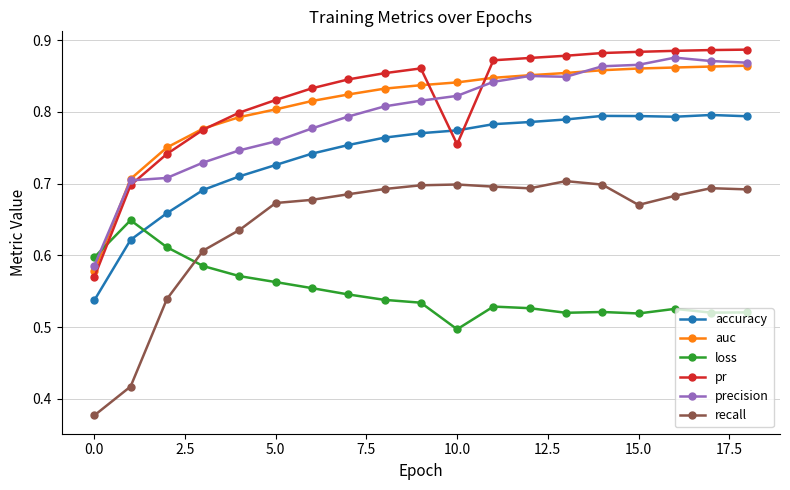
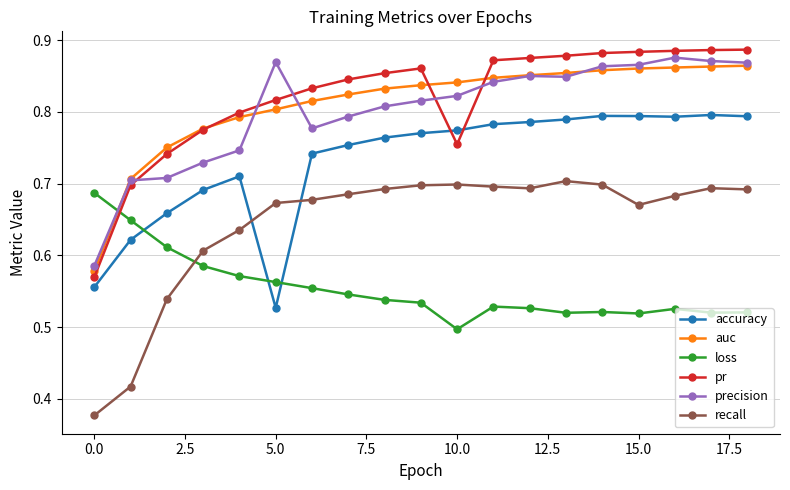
  {
    "accuracy": {
-     "0.0": 0.54,
-     "5.0": 0.73,
+     "0.0": 0.56,
+     "5.0": 0.53,
      "10.0": 0.77,
      "15.0": 0.79
    },
    "auc": {
      "0.0": 0.58,
      "5.0": 0.80,
      "10.0": 0.84,
      "15.0": 0.86
    },
    "loss": {
-     "0.0": 0.60,
+     "0.0": 0.69,
      "5.0": 0.56,
      "10.0": 0.50,
      "15.0": 0.52
    },
    "pr": {
      "0.0": 0.57,
      "5.0": 0.82,
      "10.0": 0.75,
      "15.0": 0.88
    },
    "precision": {
      "0.0": 0.59,
-     "5.0": 0.76,
+     "5.0": 0.87,
      "10.0": 0.82,
      "15.0": 0.87
    },
    "recall": {
      "0.0": 0.38,
      "5.0": 0.67,
      "10.0": 0.70,
      "15.0": 0.67
    }
  }
